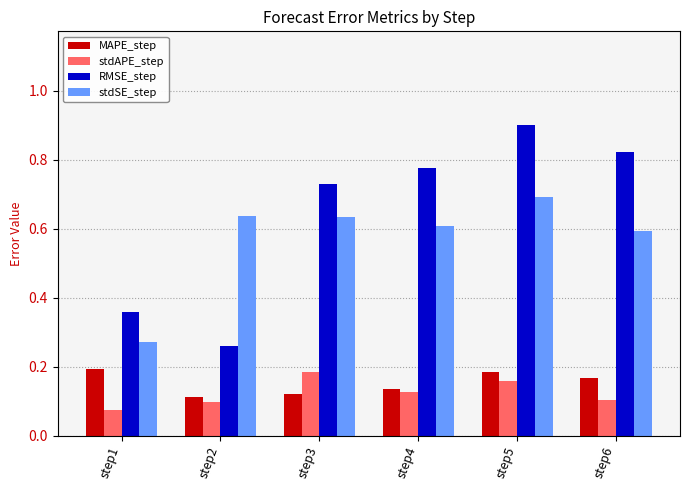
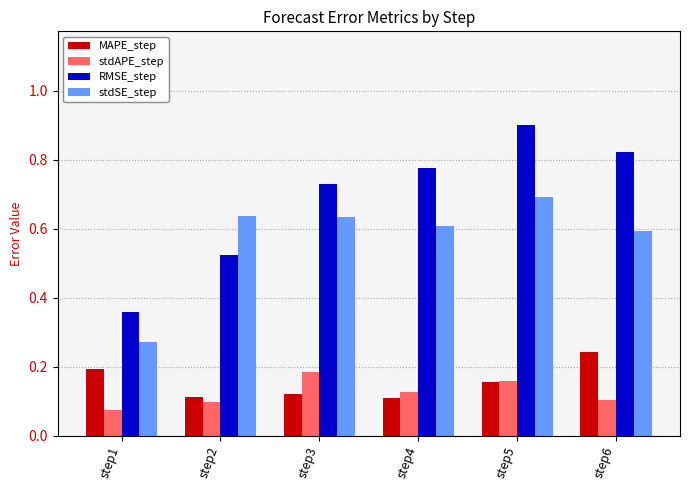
  {
    "MAPE_step": {
      "step1": 0.19,
      "step2": 0.11,
      "step3": 0.12,
-     "step4": 0.13,
-     "step5": 0.18,
-     "step6": 0.17
+     "step4": 0.11,
+     "step5": 0.16,
+     "step6": 0.24
    },
    "stdAPE_step": {
      "step1": 0.07,
      "step2": 0.10,
      "step3": 0.18,
      "step4": 0.13,
      "step5": 0.16,
      "step6": 0.10
    },
    "RMSE_step": {
      "step1": 0.36,
-     "step2": 0.26,
+     "step2": 0.53,
      "step3": 0.73,
      "step4": 0.78,
      "step5": 0.90,
      "step6": 0.82
    },
    "stdSE_step": {
      "step1": 0.27,
      "step2": 0.64,
      "step3": 0.63,
      "step4": 0.61,
      "step5": 0.69,
      "step6": 0.59
    }
  }
